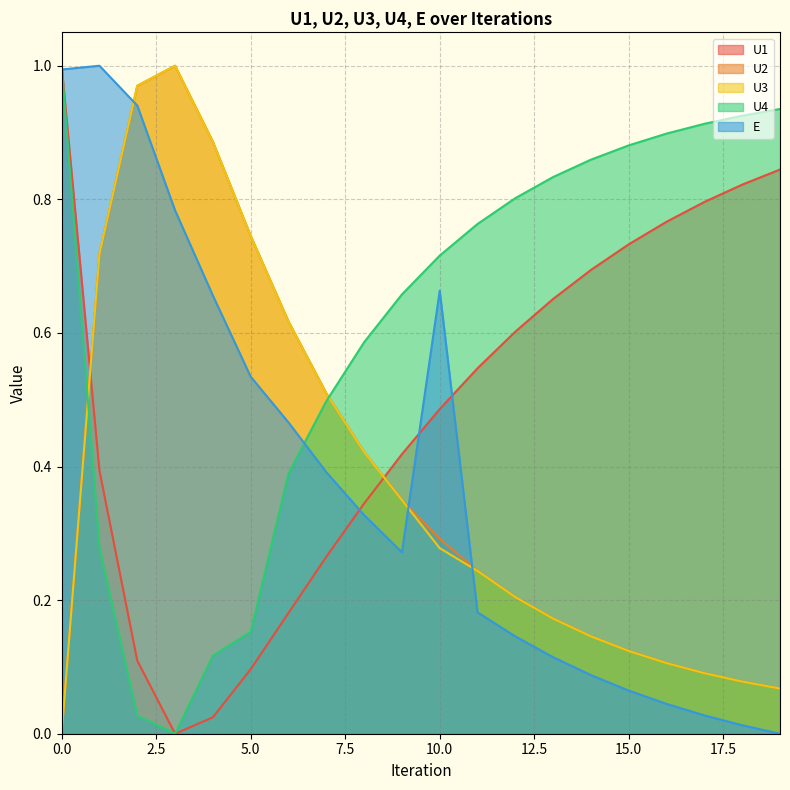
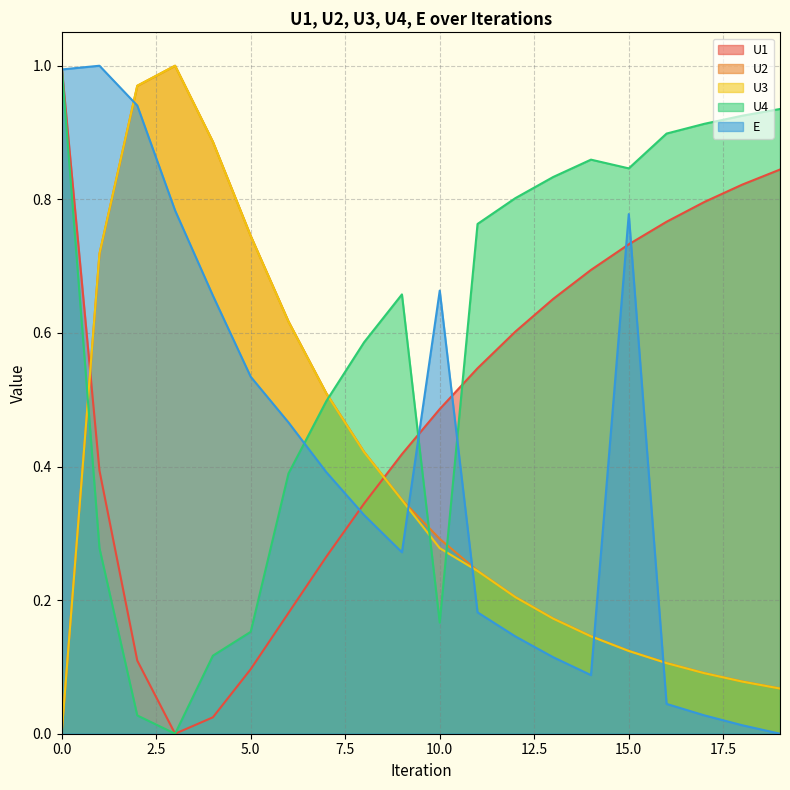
  {
    "U3": {
      "10.0": 0.28
    },
    "U4": {
      "5.0": 0.15,
-     "10.0": 0.72,
-     "15.0": 0.88
+     "10.0": 0.17,
+     "15.0": 0.85
    },
    "E": {
      "0.0": 0.99,
      "5.0": 0.53,
      "10.0": 0.66,
-     "15.0": 0.06
+     "15.0": 0.78
    }
  }
